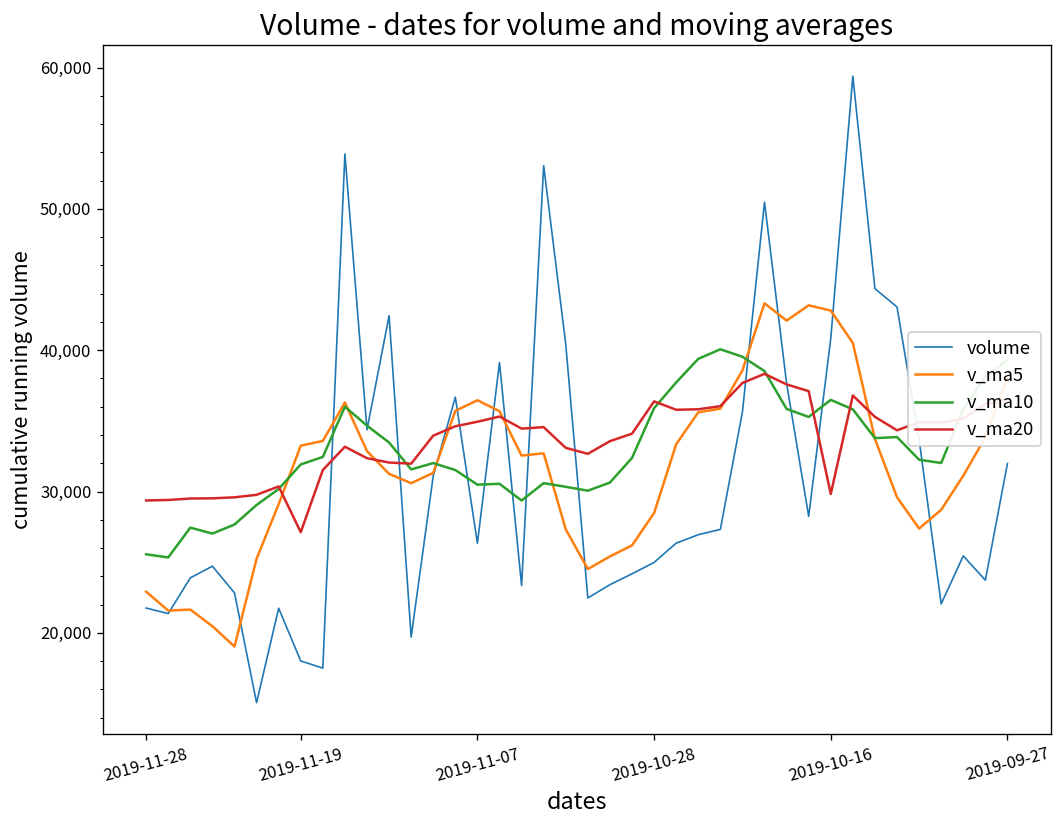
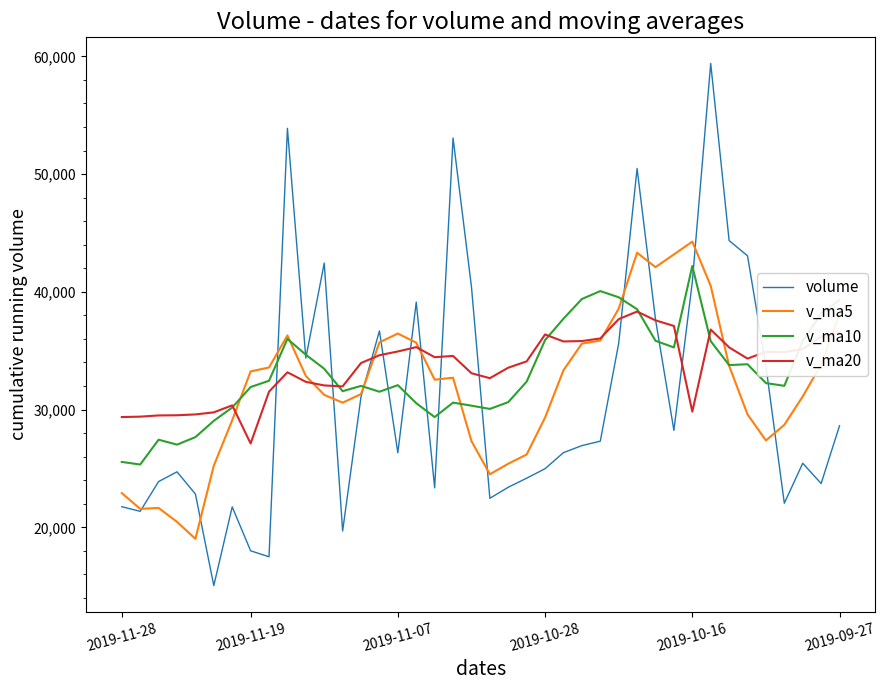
  {
    "volume": {
      "2019-11-28": "21,800",
      "2019-11-19": "18,000",
      "2019-11-07": "26,300",
      "2019-10-28": "25,000",
      "2019-10-16": "40,800",
-     "2019-09-27": "32,000"
+     "2019-09-27": "28,600"
    },
    "v_ma5": {
      "2019-11-28": "22,900",
      "2019-11-19": "33,200",
      "2019-11-07": "36,500",
-     "2019-10-28": "28,500",
-     "2019-10-16": "42,800"
+     "2019-10-28": "29,300",
+     "2019-10-16": "44,300"
    },
    "v_ma10": {
      "2019-11-28": "25,600",
      "2019-11-19": "31,900",
-     "2019-11-07": "30,500",
+     "2019-11-07": "32,100",
      "2019-10-28": "35,900",
-     "2019-10-16": "36,500"
+     "2019-10-16": "42,200"
    },
    "v_ma20": {
      "2019-11-28": "29,400",
      "2019-11-19": "27,100",
      "2019-11-07": "34,900",
      "2019-10-28": "36,400",
      "2019-10-16": "29,800"
    }
  }
